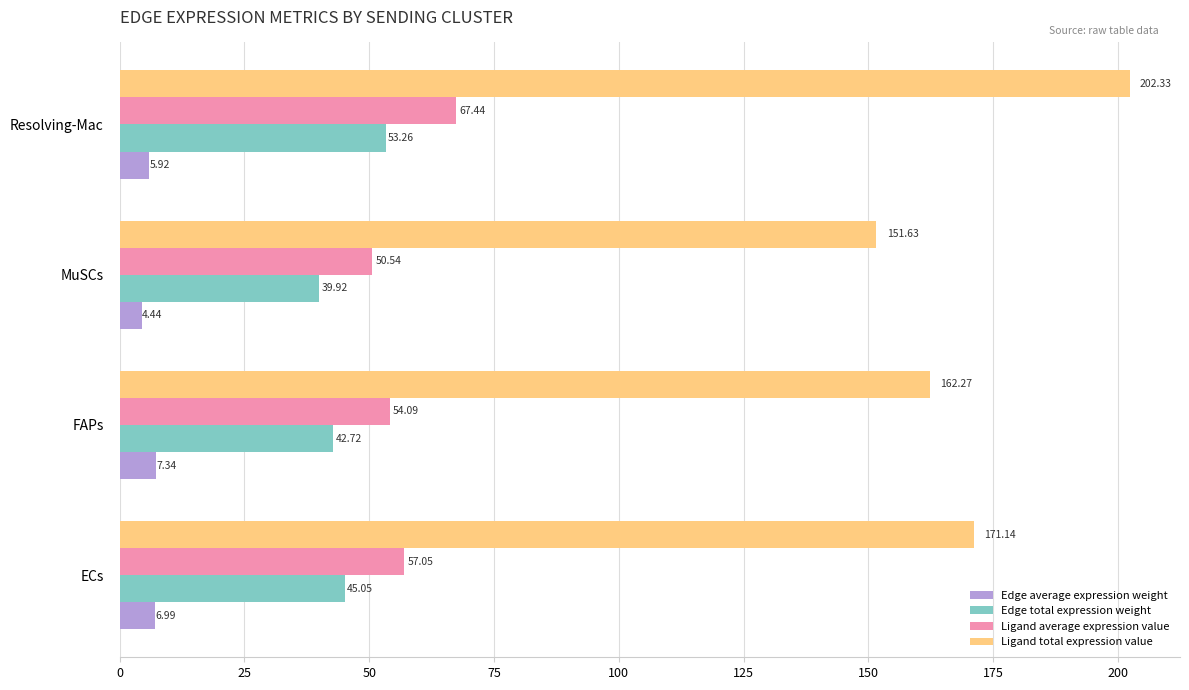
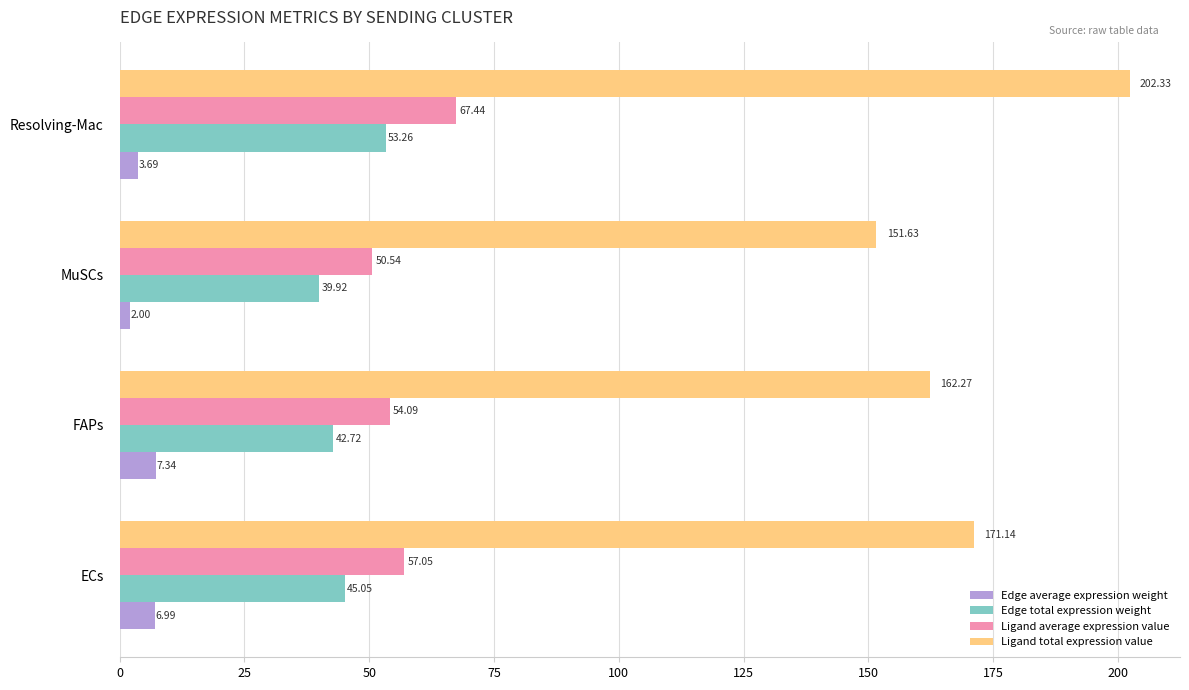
  {
    "Edge average expression weight": {
-     "Resolving-Mac": 5.92,
-     "MuSCs": 4.44,
+     "Resolving-Mac": 3.69,
+     "MuSCs": 2.00,
      "FAPs": 7.34,
      "ECs": 6.99
    },
    "Edge total expression weight": {
      "Resolving-Mac": 53.26,
      "MuSCs": 39.92,
      "FAPs": 42.72,
      "ECs": 45.05
    },
    "Ligand average expression value": {
      "Resolving-Mac": 67.44,
      "MuSCs": 50.54,
      "FAPs": 54.09,
      "ECs": 57.05
    },
    "Ligand total expression value": {
      "Resolving-Mac": 202.33,
      "MuSCs": 151.63,
      "FAPs": 162.27,
      "ECs": 171.14
    }
  }
